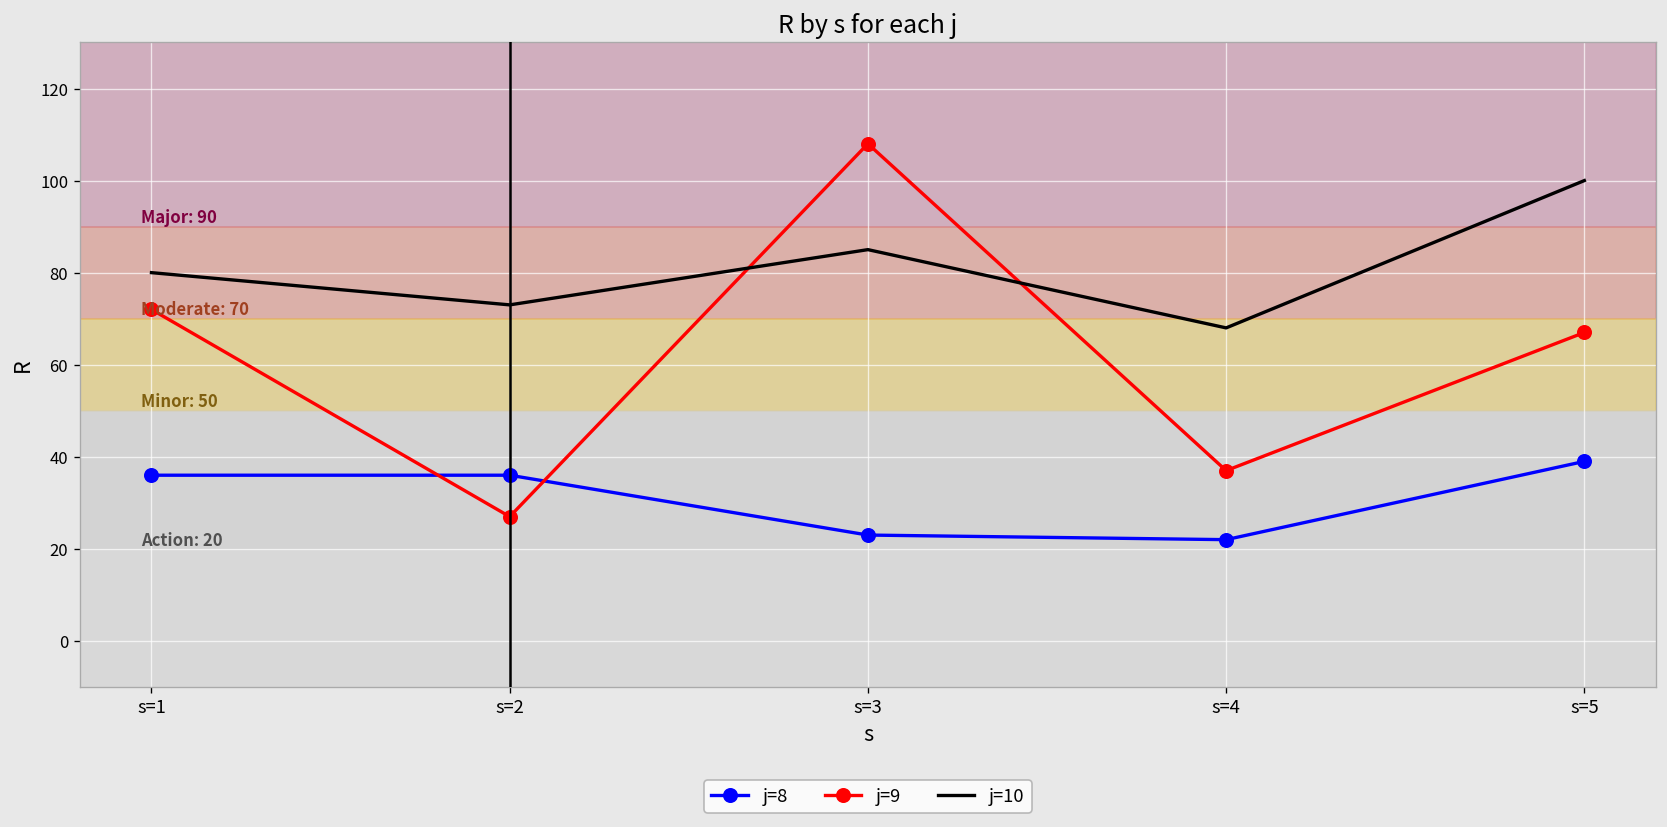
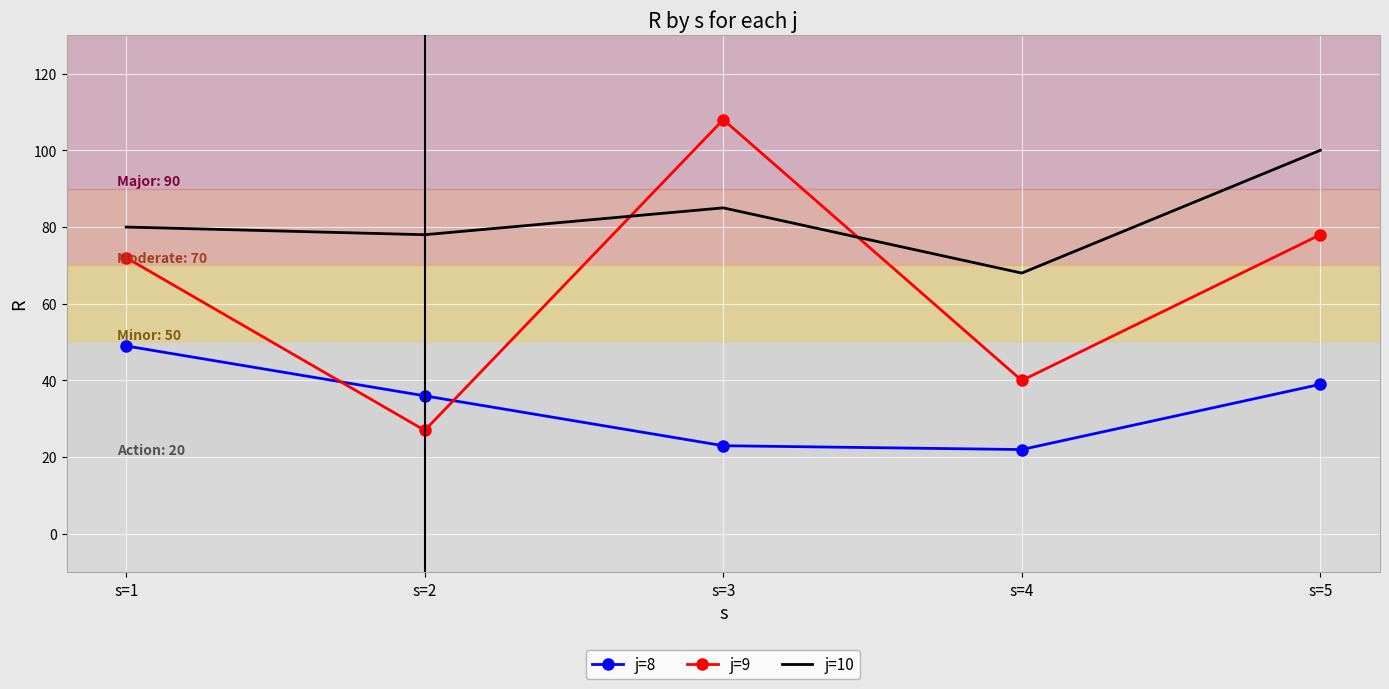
  {
    "j=8": {
-     "s=1": 36,
+     "s=1": 49,
      "s=2": 36,
      "s=3": 23,
      "s=4": 22,
      "s=5": 39
    },
    "j=9": {
      "s=2": 27,
      "s=3": 108,
-     "s=4": 37,
-     "s=5": 67
+     "s=4": 40,
+     "s=5": 78
    },
    "j=10": {
      "s=1": 80,
-     "s=2": 73,
+     "s=2": 78,
      "s=3": 85,
      "s=4": 68,
      "s=5": 100
    }
  }
